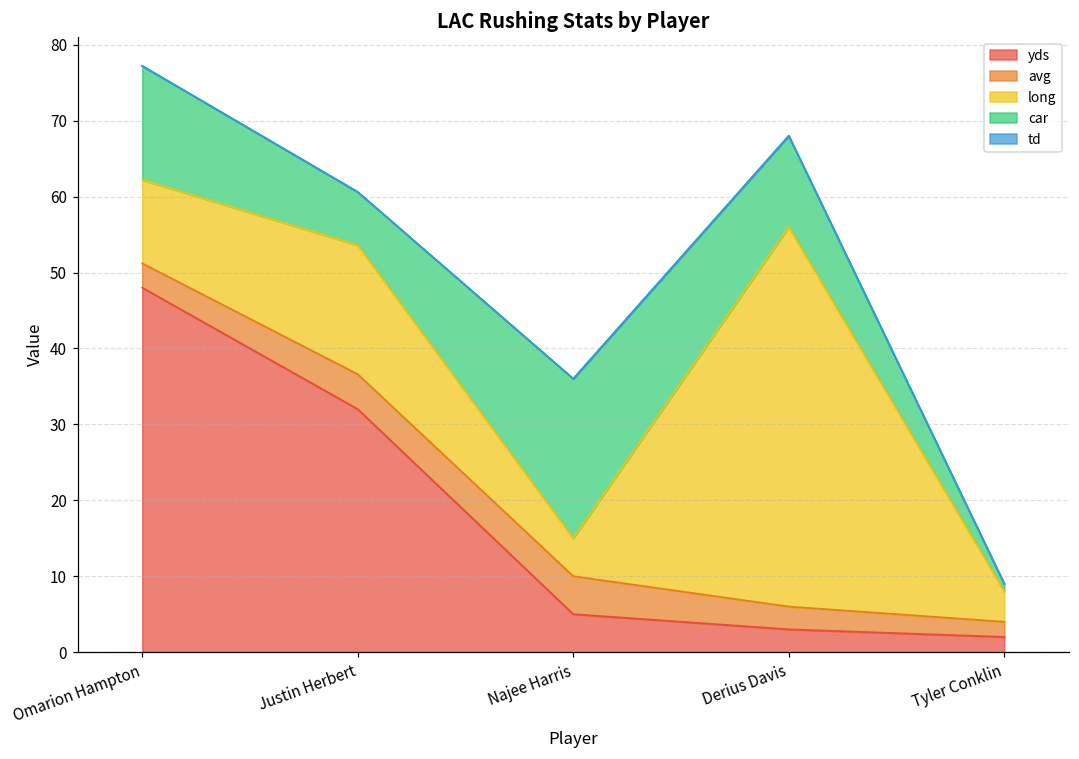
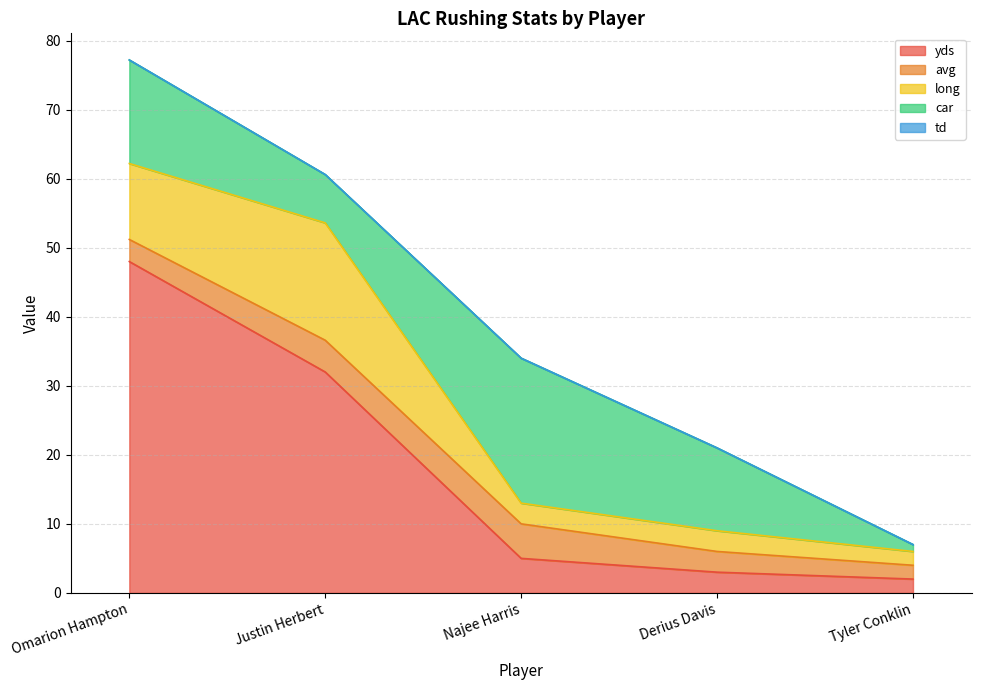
  {
    "long": {
      "Omarion Hampton": 11,
      "Justin Herbert": 17,
-     "Najee Harris": 5,
-     "Derius Davis": 50,
-     "Tyler Conklin": 4
+     "Najee Harris": 3,
+     "Derius Davis": 3,
+     "Tyler Conklin": 2
    }
  }
